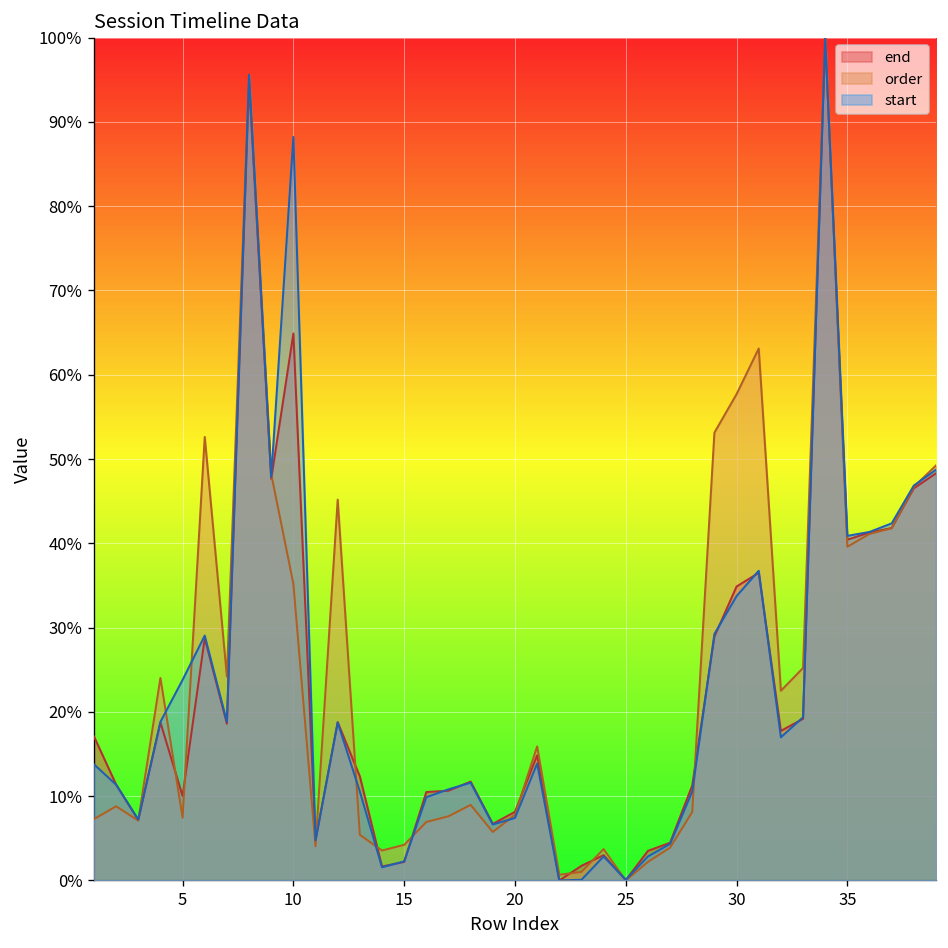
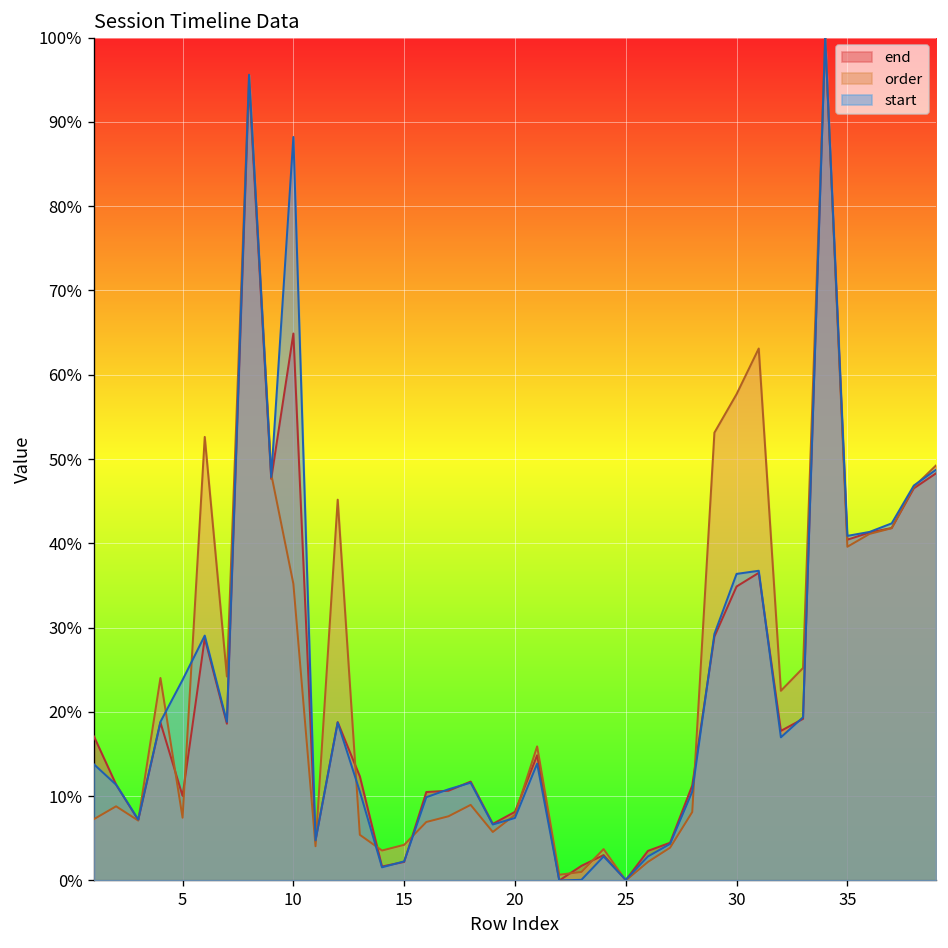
  {
    "start": {
      "5": "24%",
      "10": "88%",
-     "30": "34%",
+     "30": "36%",
      "35": "41%"
    }
  }
